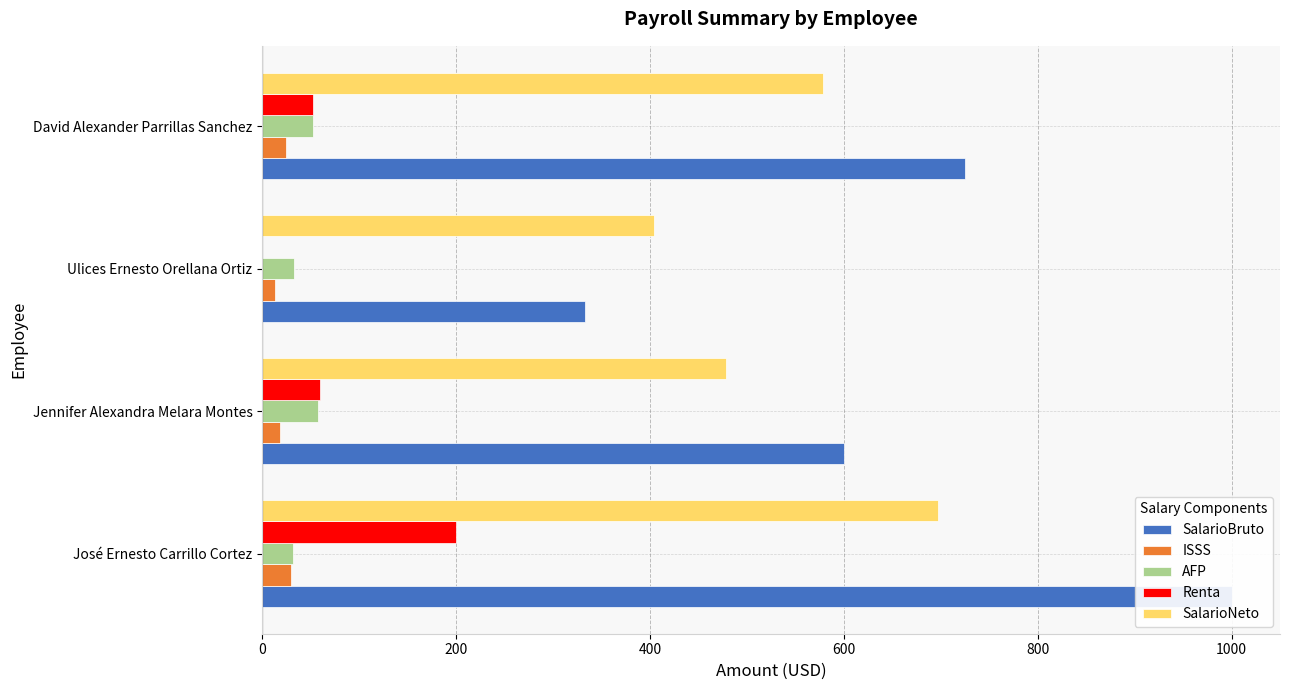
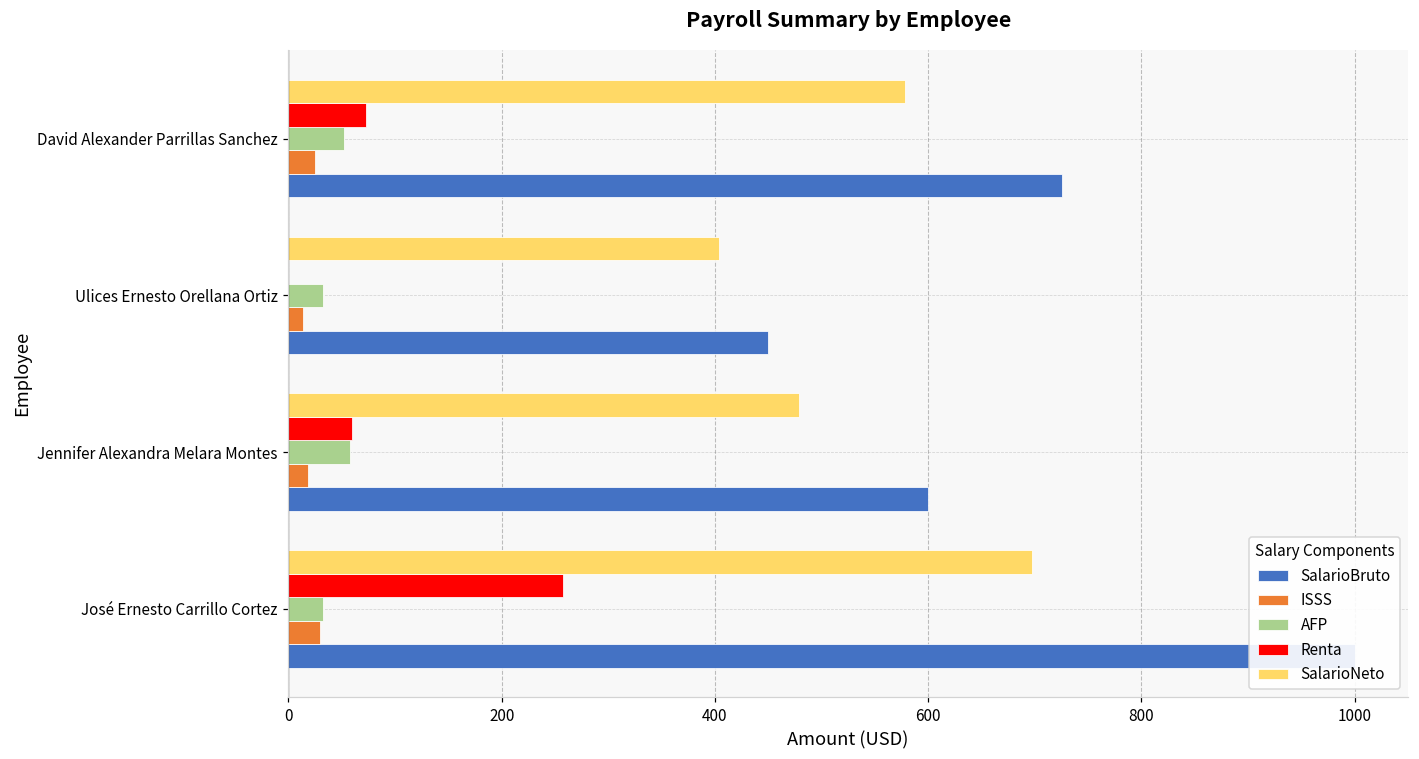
  {
    "SalarioBruto": {
      "David Alexander Parrillas Sanchez": 730,
-     "Ulices Ernesto Orellana Ortiz": 330,
+     "Ulices Ernesto Orellana Ortiz": 450,
      "Jennifer Alexandra Melara Montes": 600
    },
    "ISSS": {
      "David Alexander Parrillas Sanchez": 20,
      "Ulices Ernesto Orellana Ortiz": 10,
      "Jennifer Alexandra Melara Montes": 20,
      "José Ernesto Carrillo Cortez": 30
    },
    "AFP": {
      "David Alexander Parrillas Sanchez": 50,
      "Ulices Ernesto Orellana Ortiz": 30,
      "Jennifer Alexandra Melara Montes": 60,
      "José Ernesto Carrillo Cortez": 30
    },
    "Renta": {
-     "David Alexander Parrillas Sanchez": 50,
+     "David Alexander Parrillas Sanchez": 70,
      "Ulices Ernesto Orellana Ortiz": 0,
      "Jennifer Alexandra Melara Montes": 60,
-     "José Ernesto Carrillo Cortez": 200
+     "José Ernesto Carrillo Cortez": 260
    },
    "SalarioNeto": {
      "David Alexander Parrillas Sanchez": 580,
      "Ulices Ernesto Orellana Ortiz": 400,
      "Jennifer Alexandra Melara Montes": 480,
      "José Ernesto Carrillo Cortez": 700
    }
  }
